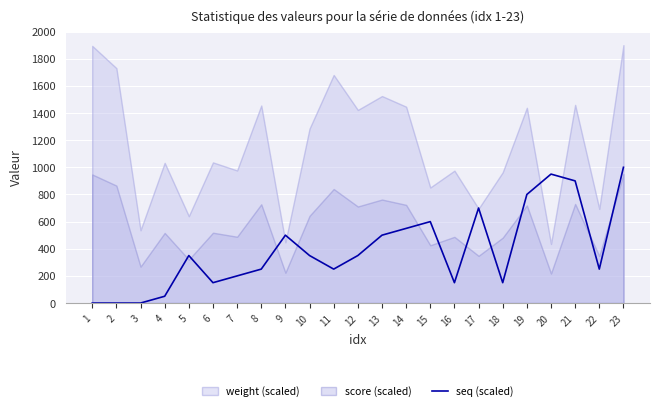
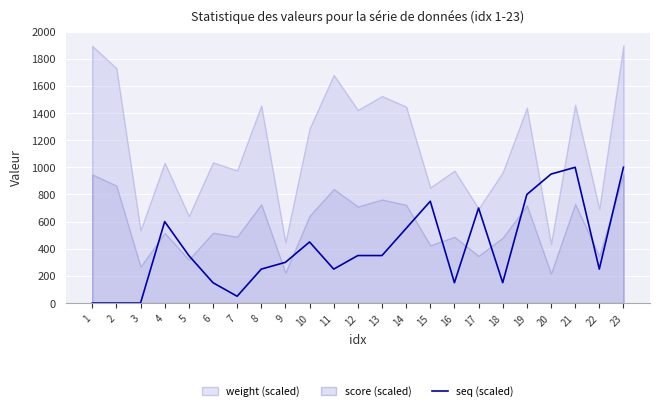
  {
    "seq (scaled)": {
      "1": 0,
      "2": 0,
      "3": 0,
-     "4": 50,
+     "4": 600,
      "5": 350,
      "6": 150,
-     "7": 200,
+     "7": 50,
      "8": 250,
-     "9": 500,
-     "10": 350,
+     "9": 300,
+     "10": 450,
      "11": 250,
      "12": 350,
-     "13": 500,
+     "13": 350,
      "14": 550,
-     "15": 600,
+     "15": 750,
      "16": 150,
      "18": 150,
      "19": 800,
      "20": 950,
-     "21": 900,
+     "21": 1000,
      "22": 250,
      "23": 1000
    }
  }
